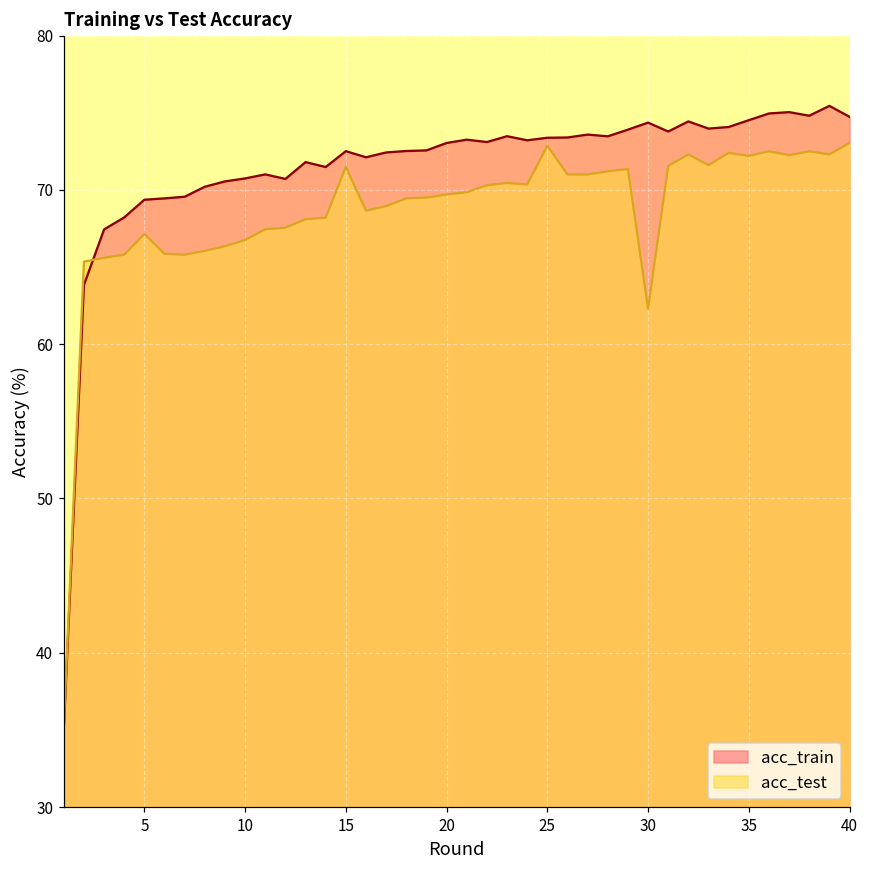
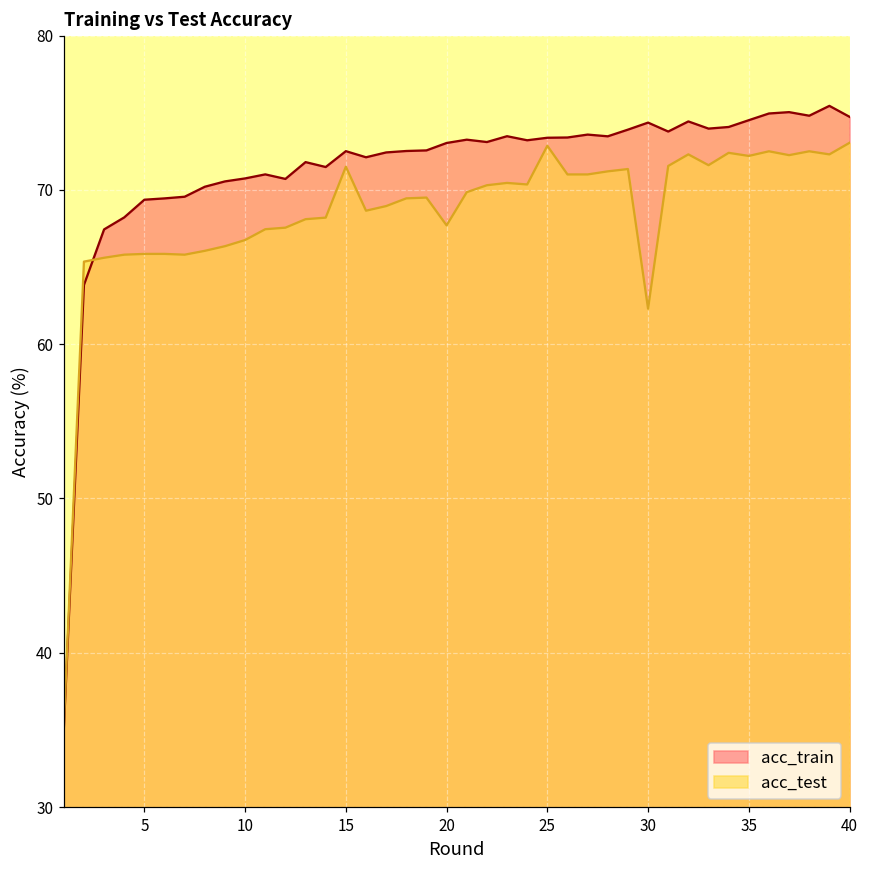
  {
    "acc_train": {
      "5": 69.4,
      "10": 70.7,
      "15": 72.5,
      "20": 73.0,
      "25": 73.4,
      "30": 74.4,
      "35": 74.5,
      "40": 74.7
    },
    "acc_test": {
-     "5": 67.1,
+     "5": 65.9,
      "10": 66.8,
      "15": 71.5,
-     "20": 69.7,
+     "20": 67.7,
      "25": 72.9,
      "30": 62.3,
      "35": 72.2,
      "40": 73.1
    }
  }
